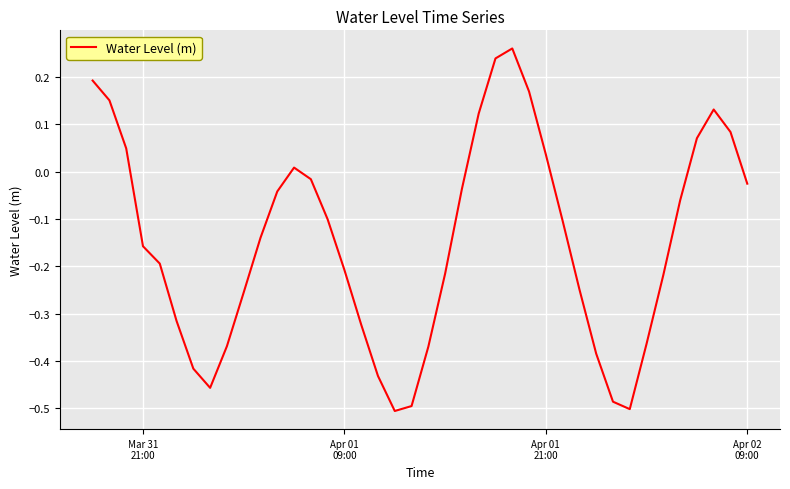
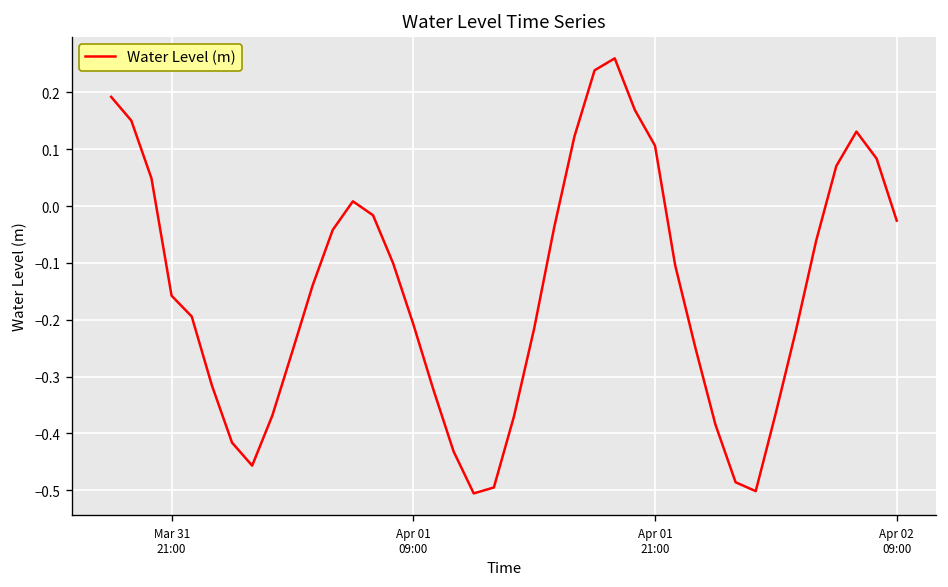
  {
    "Mar 31 21:00": -0.16,
    "Apr 01 09:00": -0.21,
-   "Apr 01 21:00": 0.04,
+   "Apr 01 21:00": 0.11,
    "Apr 02 09:00": -0.03
  }
